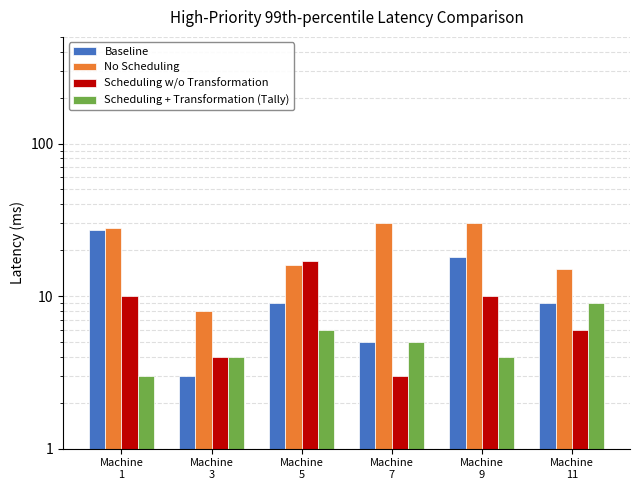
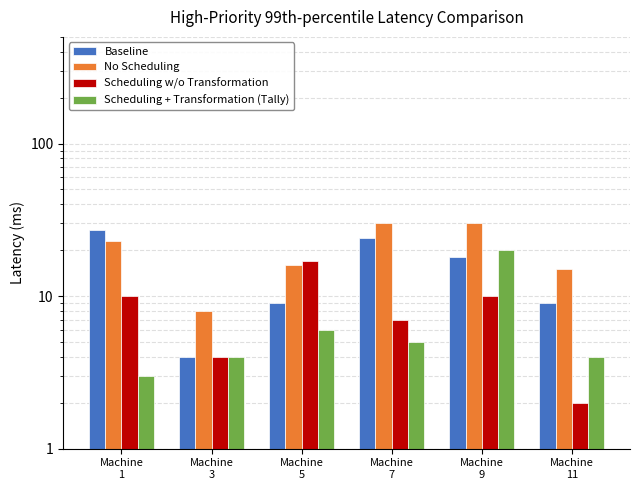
  {
    "Baseline": {
      "Machine 1": 27,
-     "Machine 3": 3,
+     "Machine 3": 4,
      "Machine 5": 9,
-     "Machine 7": 5,
+     "Machine 7": 24,
      "Machine 9": 18,
      "Machine 11": 9
    },
    "No Scheduling": {
-     "Machine 1": 28,
+     "Machine 1": 23,
      "Machine 3": 8,
      "Machine 5": 16,
      "Machine 7": 30,
      "Machine 9": 30,
      "Machine 11": 15
    },
    "Scheduling w/o Transformation": {
      "Machine 1": 10,
      "Machine 3": 4,
      "Machine 5": 17,
-     "Machine 7": 3,
+     "Machine 7": 7,
      "Machine 9": 10,
-     "Machine 11": 6
+     "Machine 11": 2
    },
    "Scheduling + Transformation (Tally)": {
      "Machine 1": 3,
      "Machine 3": 4,
      "Machine 5": 6,
      "Machine 7": 5,
-     "Machine 9": 4,
-     "Machine 11": 9
+     "Machine 9": 20,
+     "Machine 11": 4
    }
  }
